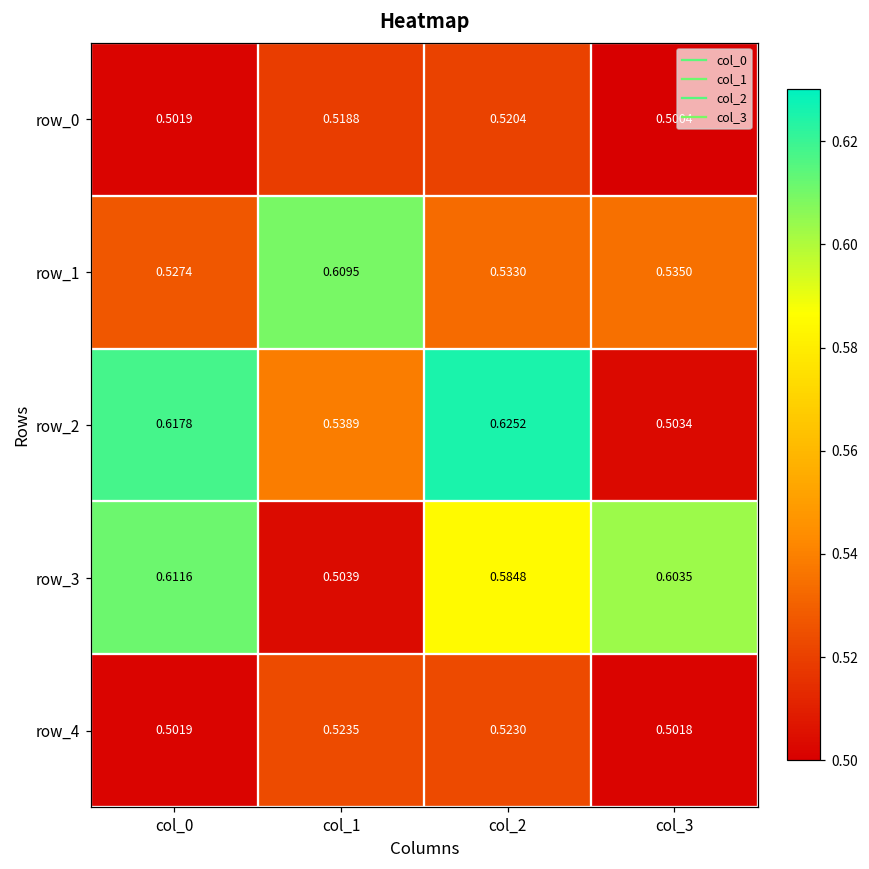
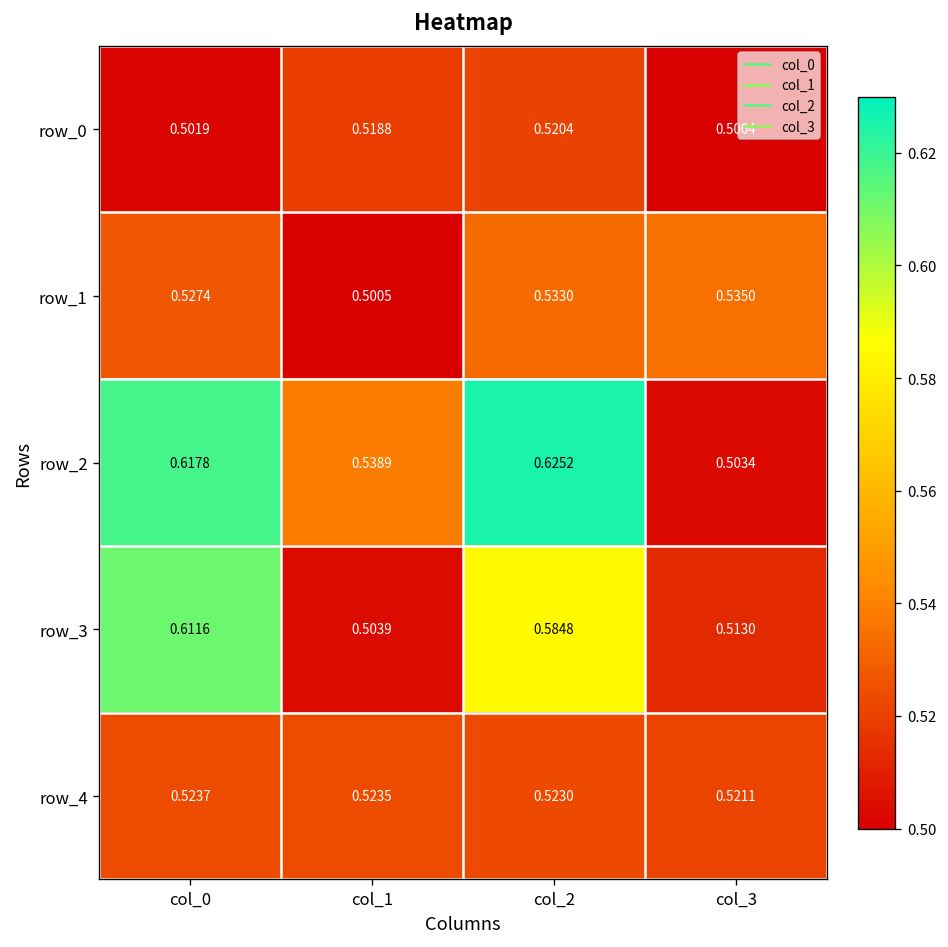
  {
    "row_0": {
      "col_0": 0.5019,
      "col_1": 0.5188,
      "col_2": 0.5204
    },
    "row_1": {
      "col_0": 0.5274,
-     "col_1": 0.6095,
+     "col_1": 0.5005,
      "col_2": 0.5330,
      "col_3": 0.5350
    },
    "row_2": {
      "col_0": 0.6178,
      "col_1": 0.5389,
      "col_2": 0.6252,
      "col_3": 0.5034
    },
    "row_3": {
      "col_0": 0.6116,
      "col_1": 0.5039,
      "col_2": 0.5848,
-     "col_3": 0.6035
+     "col_3": 0.5130
    },
    "row_4": {
-     "col_0": 0.5019,
+     "col_0": 0.5237,
      "col_1": 0.5235,
      "col_2": 0.5230,
-     "col_3": 0.5018
+     "col_3": 0.5211
    }
  }
